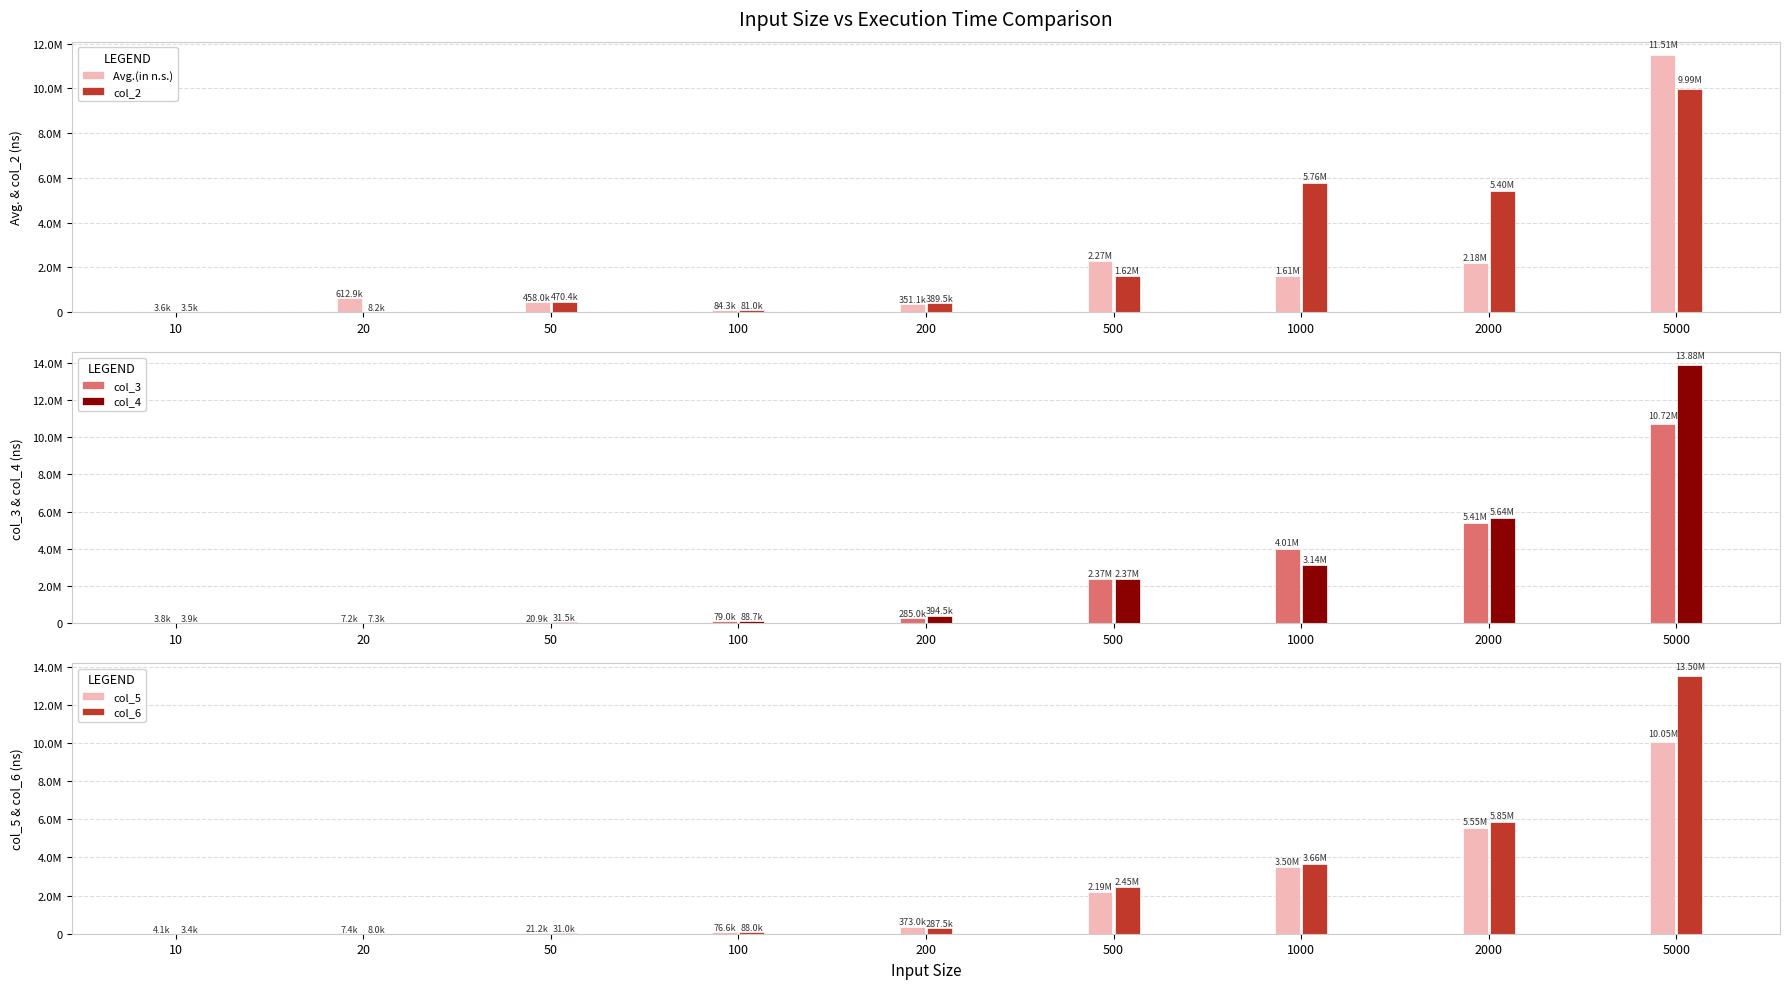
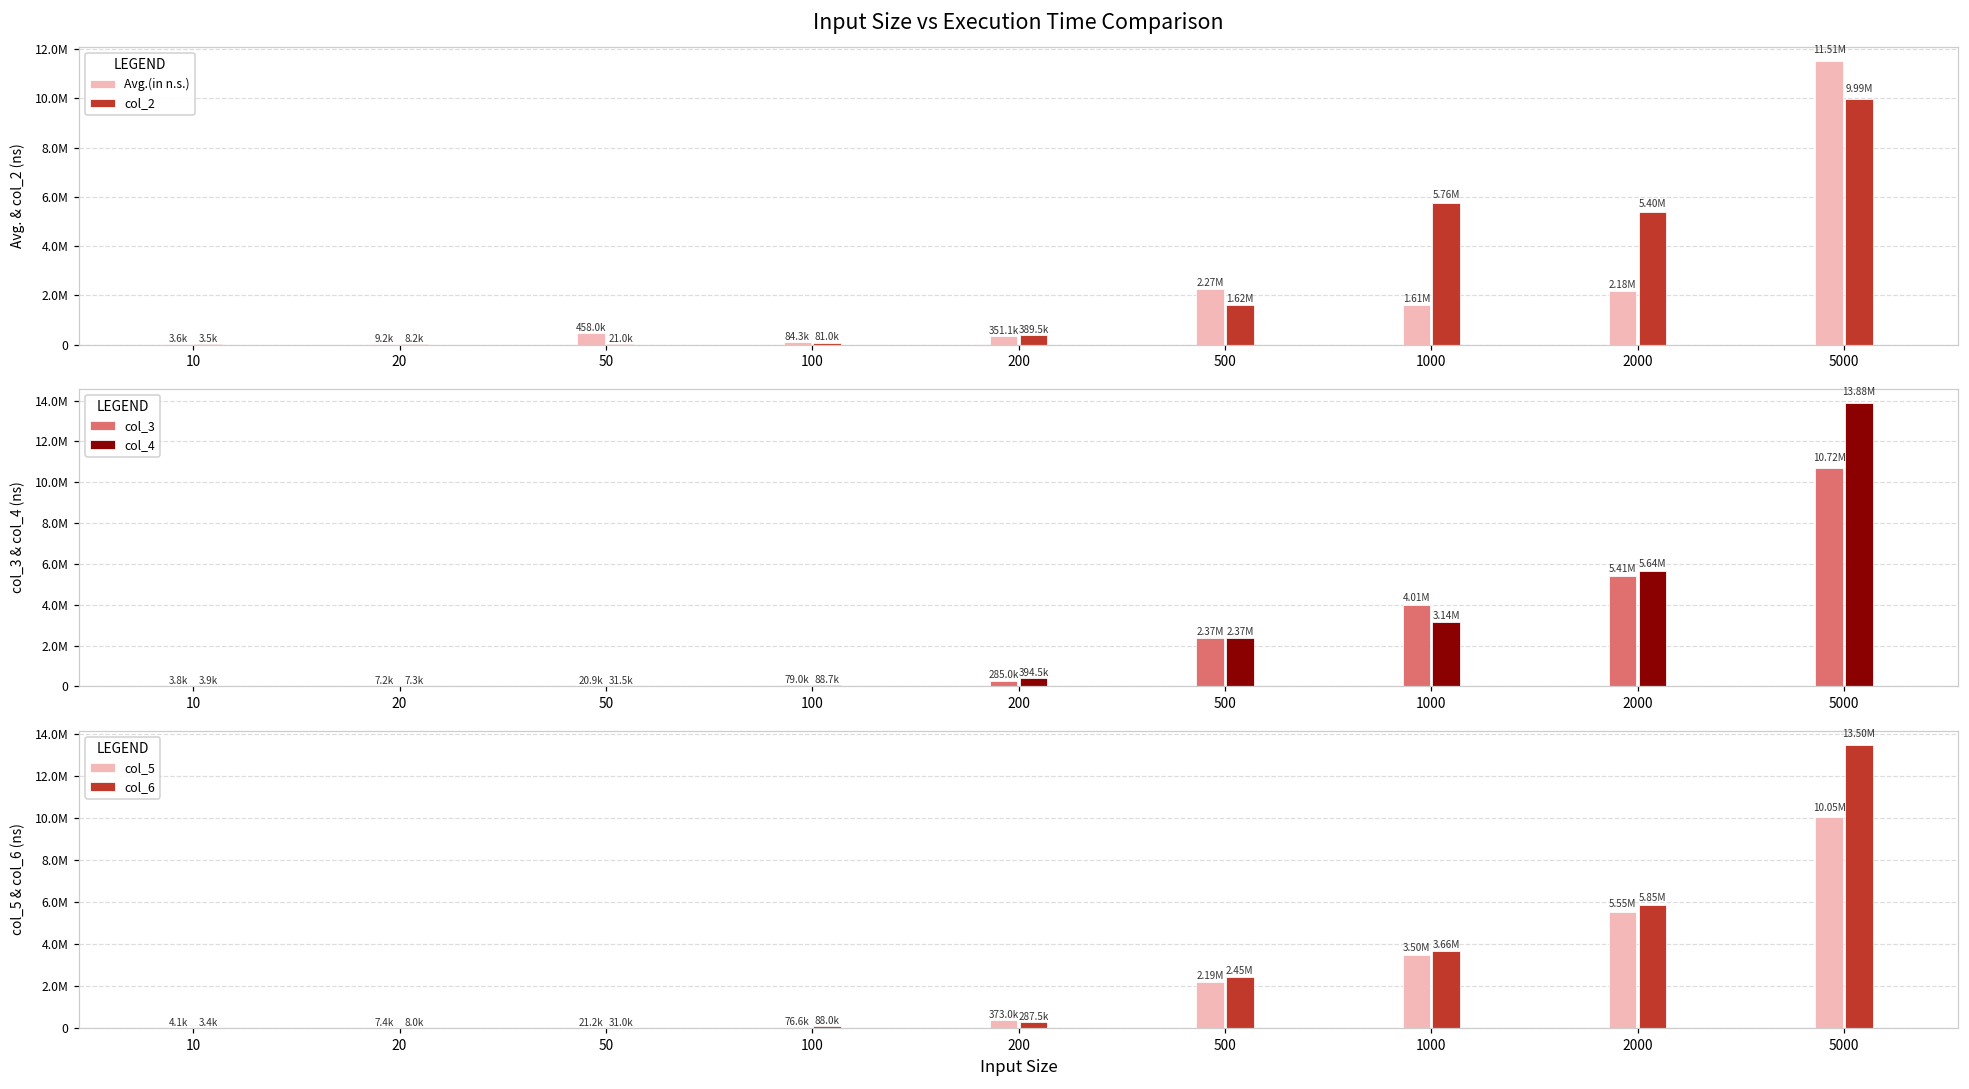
  {
    "Input Size vs Execution Time Comparison": {
      "Avg.(in n.s.)": {
        "10": "3.6k",
-       "20": "612.9k",
+       "20": "9.2k",
        "50": "458.0k",
        "100": "84.3k",
        "200": "351.1k",
        "500": "2.27M",
        "1000": "1.61M",
        "2000": "2.18M",
        "5000": "11.51M"
      },
      "col_2": {
        "10": "3.5k",
        "20": "8.2k",
-       "50": "470.4k",
+       "50": "21.0k",
        "100": "81.0k",
        "200": "389.5k",
        "500": "1.62M",
        "1000": "5.76M",
        "2000": "5.40M",
        "5000": "9.99M"
      }
    }
  }
